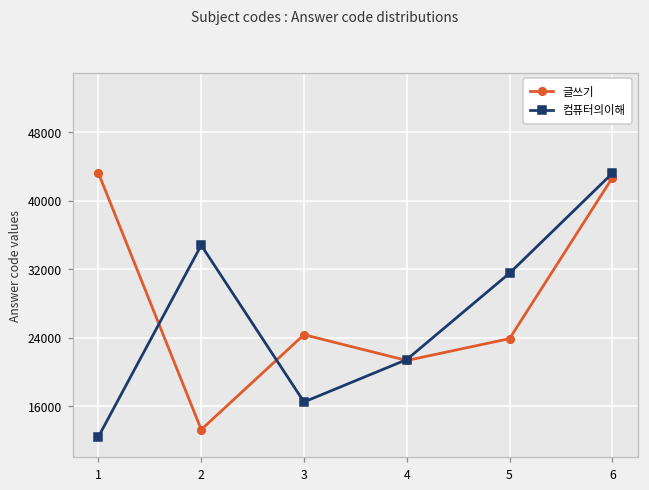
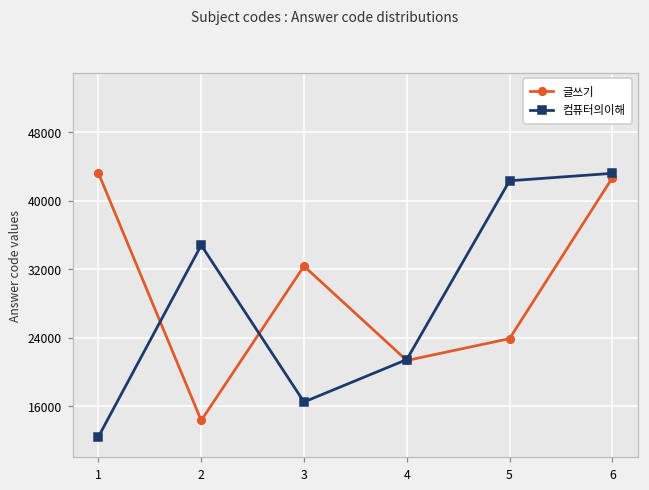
  {
    "글쓰기": {
      "1": 43000,
-     "2": 13000,
-     "3": 24000,
+     "2": 14000,
+     "3": 32000,
      "5": 24000,
      "6": 43000
    },
    "컴퓨터의이해": {
      "1": 12000,
      "2": 35000,
      "3": 16000,
-     "5": 32000,
+     "5": 42000,
      "6": 43000
    }
  }
